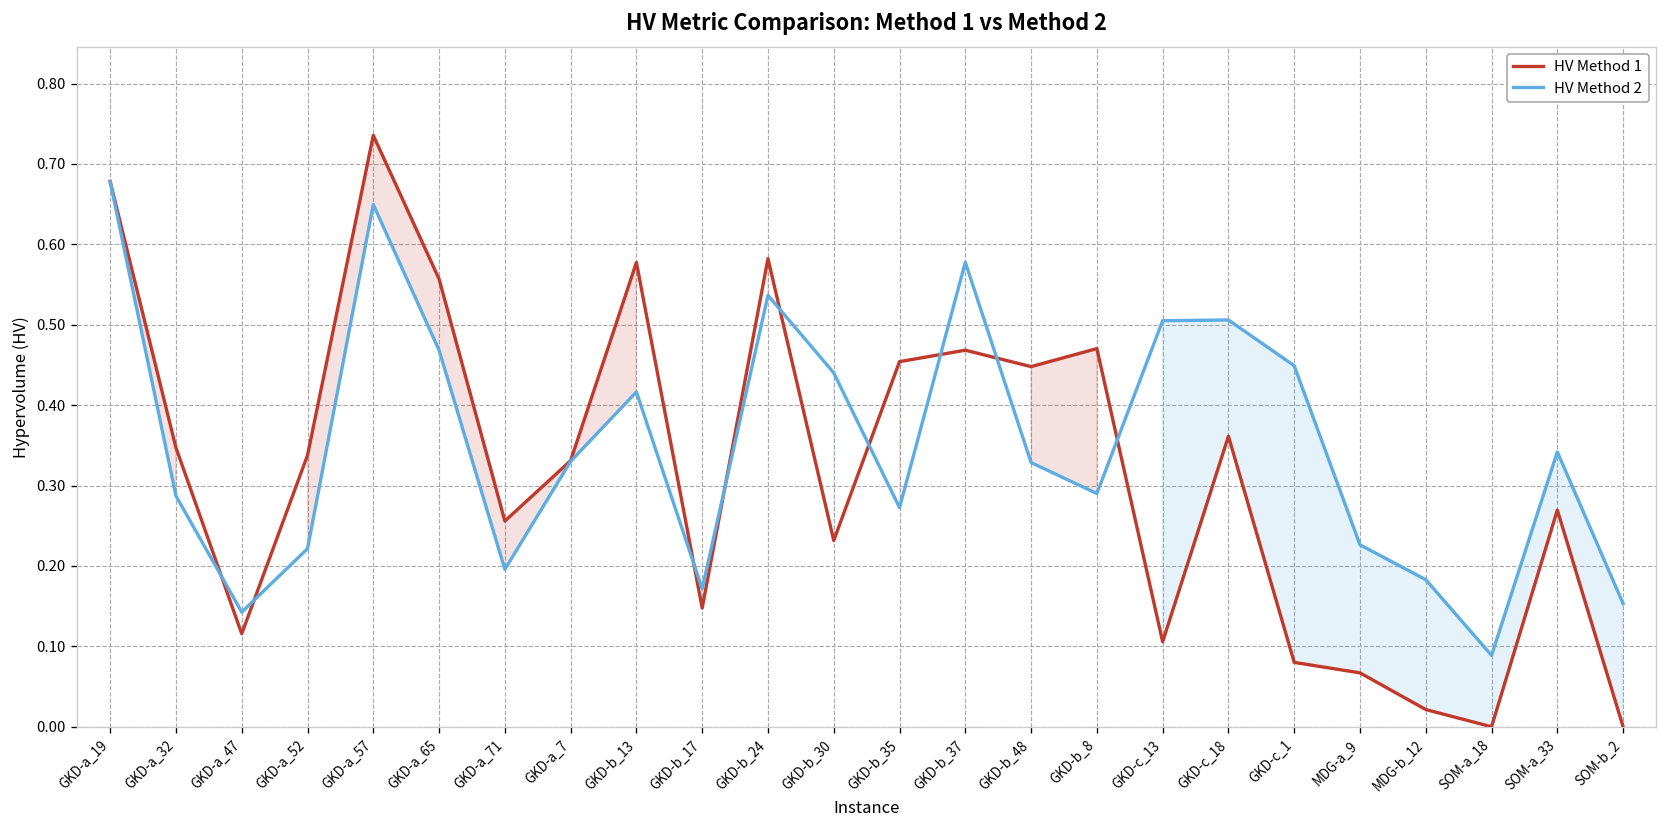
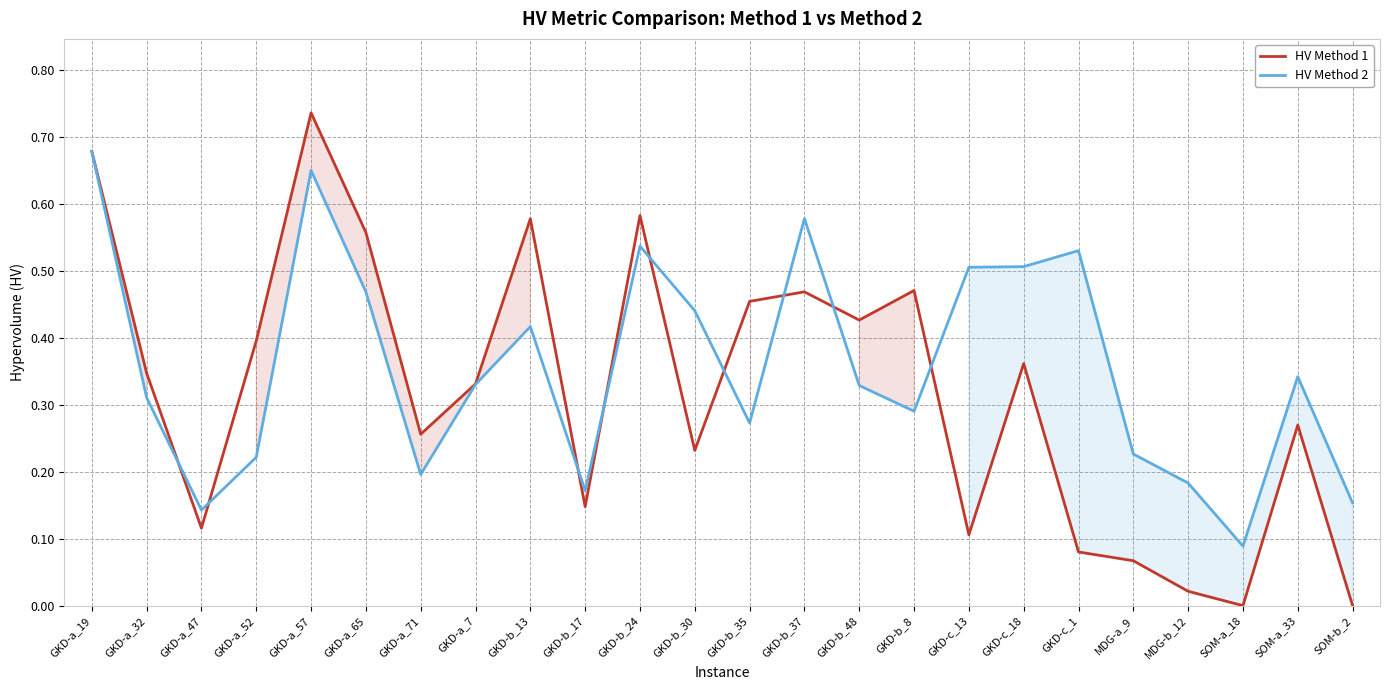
  {
    "HV Method 1": {
      "GKD-a_32": 0.35,
      "GKD-a_47": 0.12,
-     "GKD-a_52": 0.34,
+     "GKD-a_52": 0.40,
      "GKD-a_57": 0.74,
      "GKD-a_65": 0.56,
      "GKD-a_71": 0.26,
      "GKD-b_13": 0.58,
      "GKD-b_17": 0.15,
      "GKD-b_24": 0.58,
      "GKD-b_30": 0.23,
      "GKD-b_35": 0.45,
      "GKD-b_37": 0.47,
-     "GKD-b_48": 0.45,
+     "GKD-b_48": 0.43,
      "GKD-b_8": 0.47,
      "GKD-c_13": 0.11,
      "GKD-c_18": 0.36,
      "GKD-c_1": 0.08,
      "MDG-a_9": 0.07,
      "MDG-b_12": 0.02,
      "SOM-a_18": 0.00,
      "SOM-a_33": 0.27,
      "SOM-b_2": 0.00
    },
    "HV Method 2": {
-     "GKD-a_32": 0.29,
+     "GKD-a_32": 0.31,
      "GKD-a_47": 0.14,
      "GKD-a_52": 0.22,
      "GKD-a_57": 0.65,
      "GKD-a_65": 0.47,
      "GKD-a_71": 0.20,
      "GKD-b_13": 0.42,
      "GKD-b_17": 0.17,
      "GKD-b_24": 0.54,
      "GKD-b_30": 0.44,
      "GKD-b_35": 0.27,
      "GKD-b_37": 0.58,
      "GKD-b_48": 0.33,
      "GKD-b_8": 0.29,
      "GKD-c_13": 0.51,
      "GKD-c_18": 0.51,
-     "GKD-c_1": 0.45,
+     "GKD-c_1": 0.53,
      "MDG-a_9": 0.23,
      "MDG-b_12": 0.18,
      "SOM-a_18": 0.09,
      "SOM-a_33": 0.34,
      "SOM-b_2": 0.15
    }
  }
